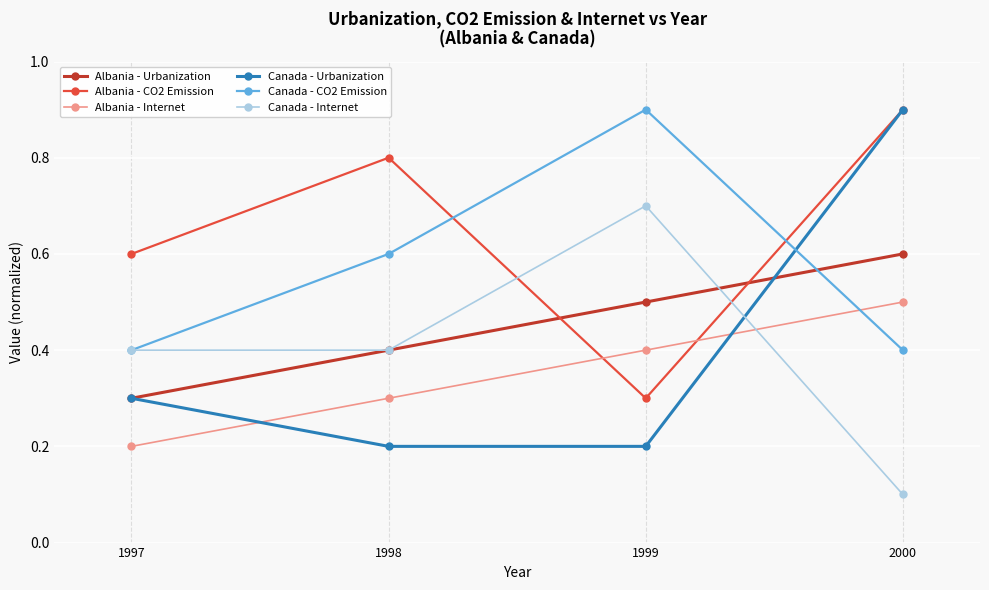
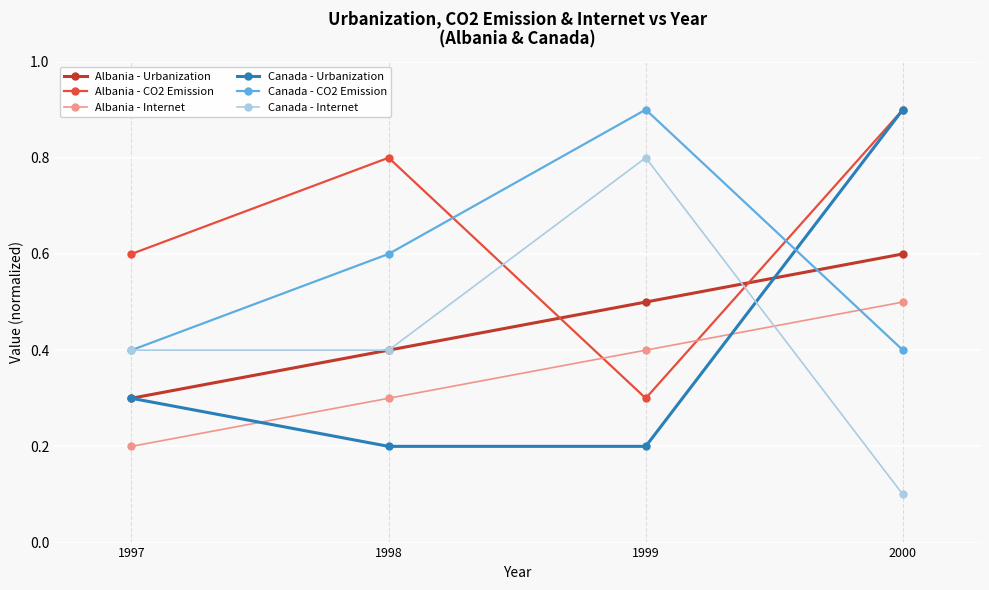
  {
    "Albania - Internet": {
      "1997": 0.2,
      "1998": 0.3,
      "1999": 0.4,
      "2000": 0.5
    },
    "Canada - Urbanization": {
      "1998": 0.2,
      "1999": 0.2
    },
    "Canada - CO2 Emission": {
      "1998": 0.6,
      "1999": 0.9,
      "2000": 0.4
    },
    "Canada - Internet": {
-     "1999": 0.7,
+     "1999": 0.8,
      "2000": 0.1
    }
  }
